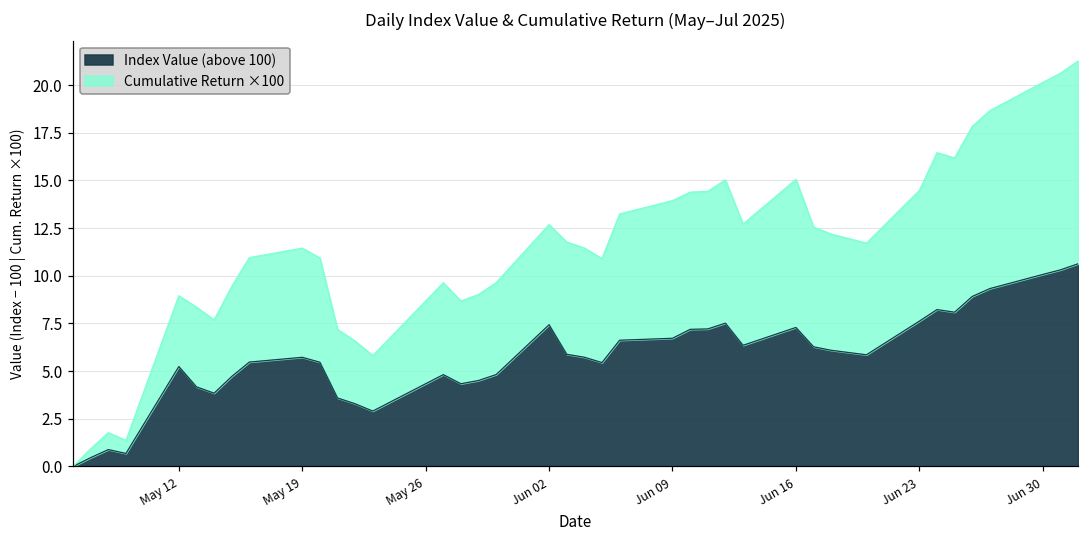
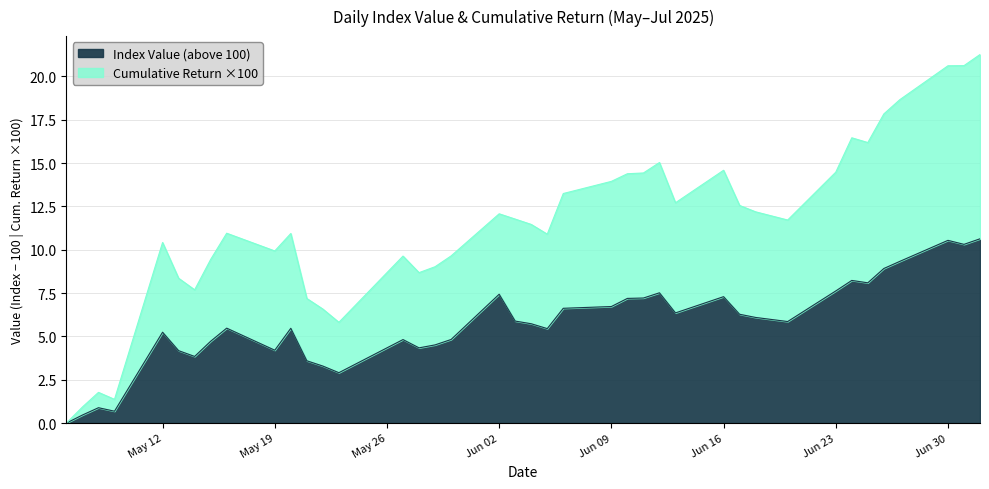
  {
    "Index Value (above 100)": {
      "May 12": 5.2,
-     "May 19": 5.7,
+     "May 19": 4.2,
      "Jun 02": 7.4,
      "Jun 09": 6.7,
      "Jun 16": 7.3,
      "Jun 23": 7.6,
-     "Jun 30": 10.1
+     "Jun 30": 10.5
    },
    "Cumulative Return ×100": {
-     "May 12": 3.7,
+     "May 12": 5.2,
      "May 19": 5.7,
-     "Jun 02": 5.3,
+     "Jun 02": 4.6,
      "Jun 09": 7.2,
-     "Jun 16": 7.8,
+     "Jun 16": 7.3,
      "Jun 23": 6.9,
      "Jun 30": 10.1
    }
  }
